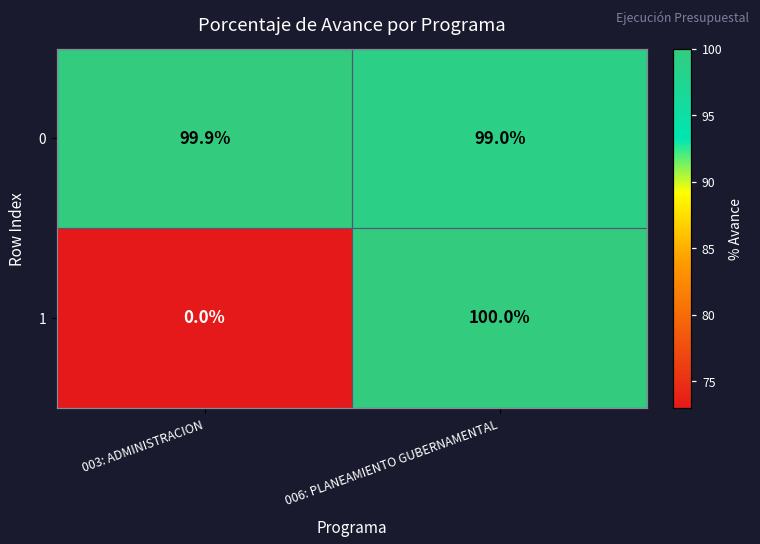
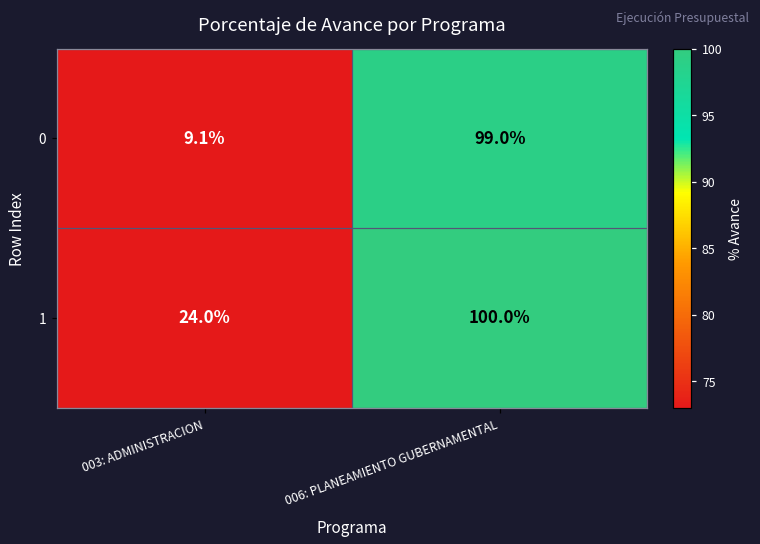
  {
    "0": {
-     "003: ADMINISTRACION": "99.9%",
+     "003: ADMINISTRACION": "9.1%",
      "006: PLANEAMIENTO GUBERNAMENTAL": "99.0%"
    },
    "1": {
-     "003: ADMINISTRACION": "0.0%",
+     "003: ADMINISTRACION": "24.0%",
      "006: PLANEAMIENTO GUBERNAMENTAL": "100.0%"
    }
  }
